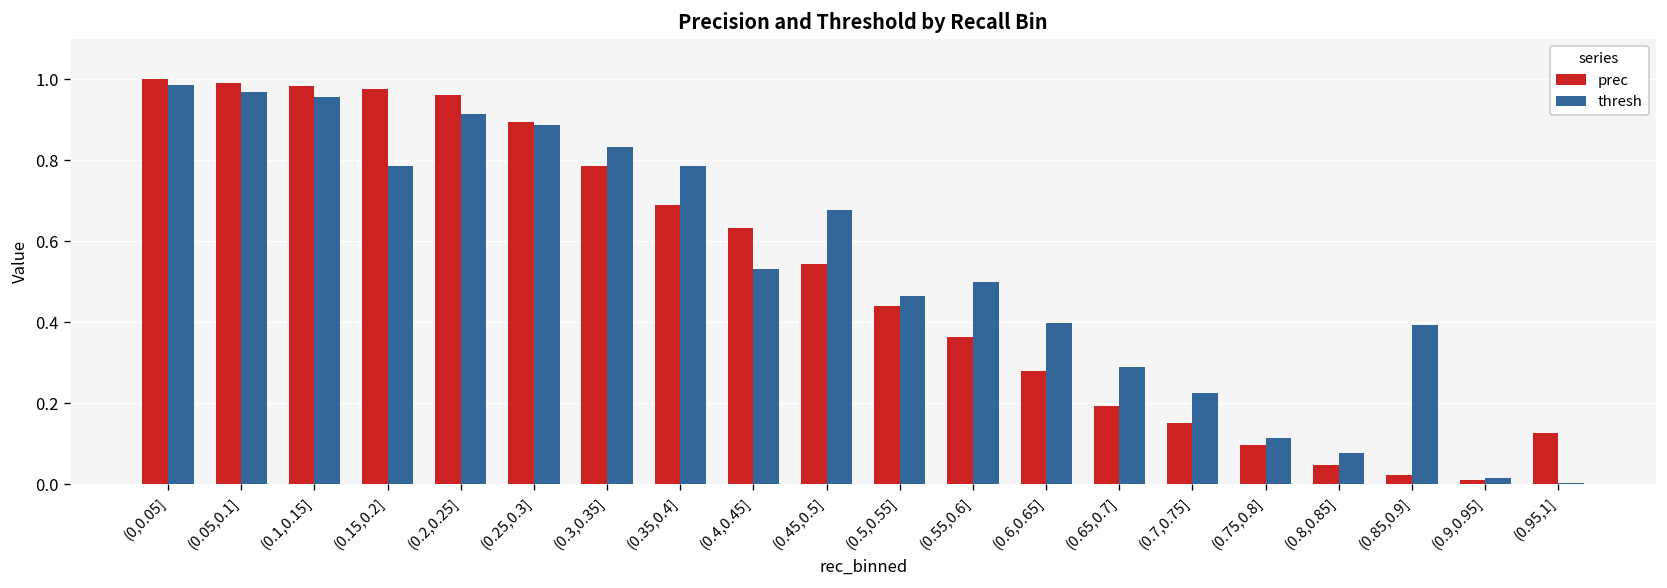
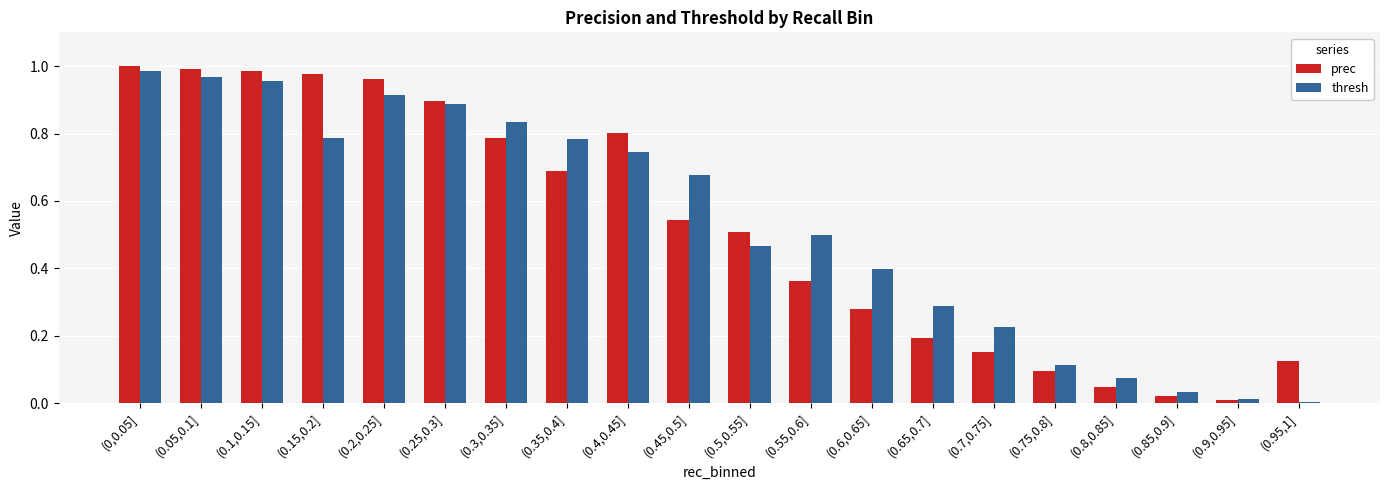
  {
    "prec": {
      "(0,0.05]": 1.00,
      "(0.05,0.1]": 0.99,
      "(0.1,0.15]": 0.98,
      "(0.15,0.2]": 0.98,
      "(0.2,0.25]": 0.96,
      "(0.25,0.3]": 0.90,
      "(0.3,0.35]": 0.79,
      "(0.35,0.4]": 0.69,
-     "(0.4,0.45]": 0.63,
+     "(0.4,0.45]": 0.80,
      "(0.45,0.5]": 0.54,
-     "(0.5,0.55]": 0.44,
+     "(0.5,0.55]": 0.51,
      "(0.55,0.6]": 0.36,
      "(0.6,0.65]": 0.28,
      "(0.65,0.7]": 0.19,
      "(0.7,0.75]": 0.15,
      "(0.75,0.8]": 0.10,
      "(0.8,0.85]": 0.05,
      "(0.85,0.9]": 0.02,
      "(0.9,0.95]": 0.01,
      "(0.95,1]": 0.13
    },
    "thresh": {
      "(0,0.05]": 0.99,
      "(0.05,0.1]": 0.97,
      "(0.1,0.15]": 0.96,
      "(0.15,0.2]": 0.79,
      "(0.2,0.25]": 0.91,
      "(0.25,0.3]": 0.89,
      "(0.3,0.35]": 0.83,
      "(0.35,0.4]": 0.78,
-     "(0.4,0.45]": 0.53,
+     "(0.4,0.45]": 0.75,
      "(0.45,0.5]": 0.68,
      "(0.5,0.55]": 0.47,
      "(0.55,0.6]": 0.50,
      "(0.6,0.65]": 0.40,
      "(0.65,0.7]": 0.29,
      "(0.7,0.75]": 0.23,
      "(0.75,0.8]": 0.11,
      "(0.8,0.85]": 0.08,
-     "(0.85,0.9]": 0.39,
+     "(0.85,0.9]": 0.03,
      "(0.9,0.95]": 0.01
    }
  }
